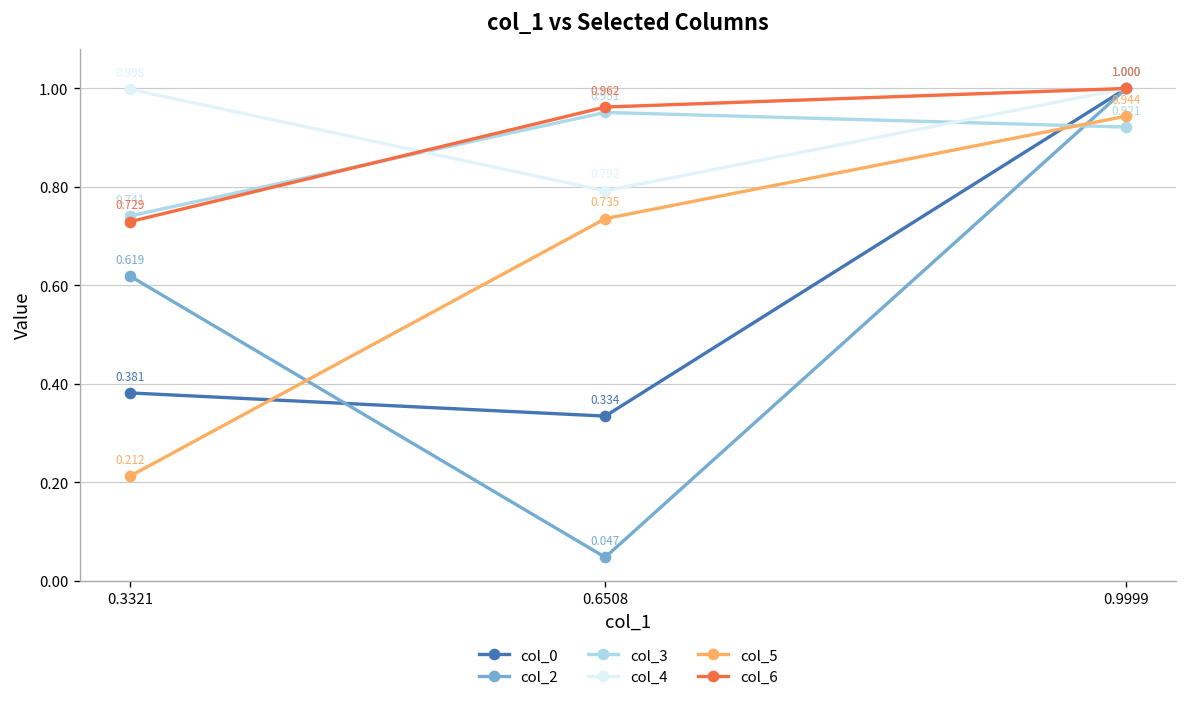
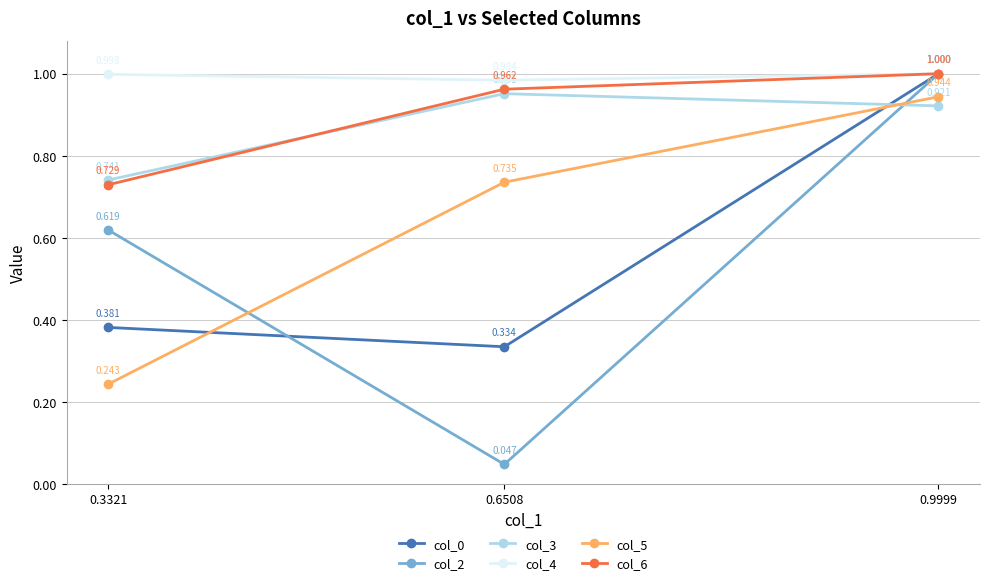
  {
    "col_0": {
      "0.3321": 0.381,
      "0.6508": 0.334
    },
    "col_2": {
      "0.3321": 0.619,
      "0.6508": 0.047
    },
    "col_4": {
      "0.3321": 1.00,
-     "0.6508": 0.79
+     "0.6508": 0.98
    },
    "col_5": {
-     "0.3321": 0.212,
+     "0.3321": 0.243,
      "0.6508": 0.735,
      "0.9999": 0.944
    }
  }
